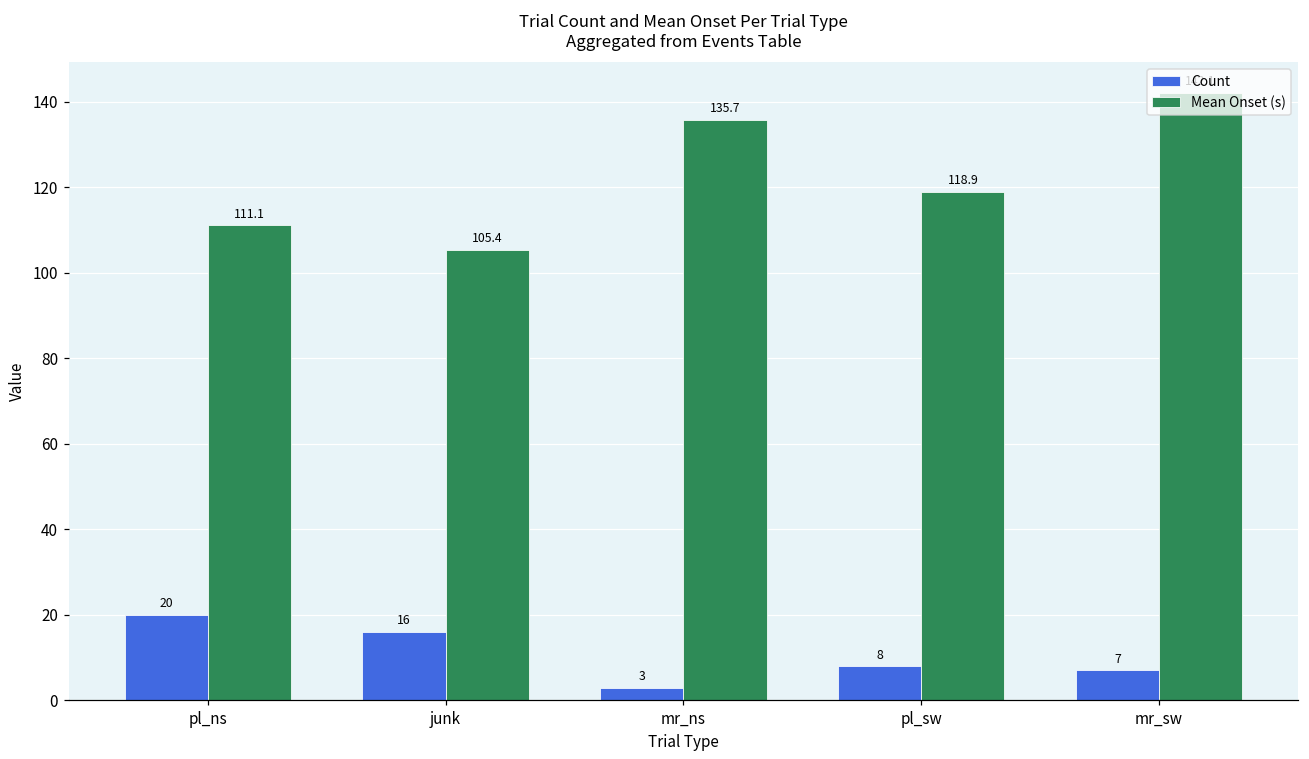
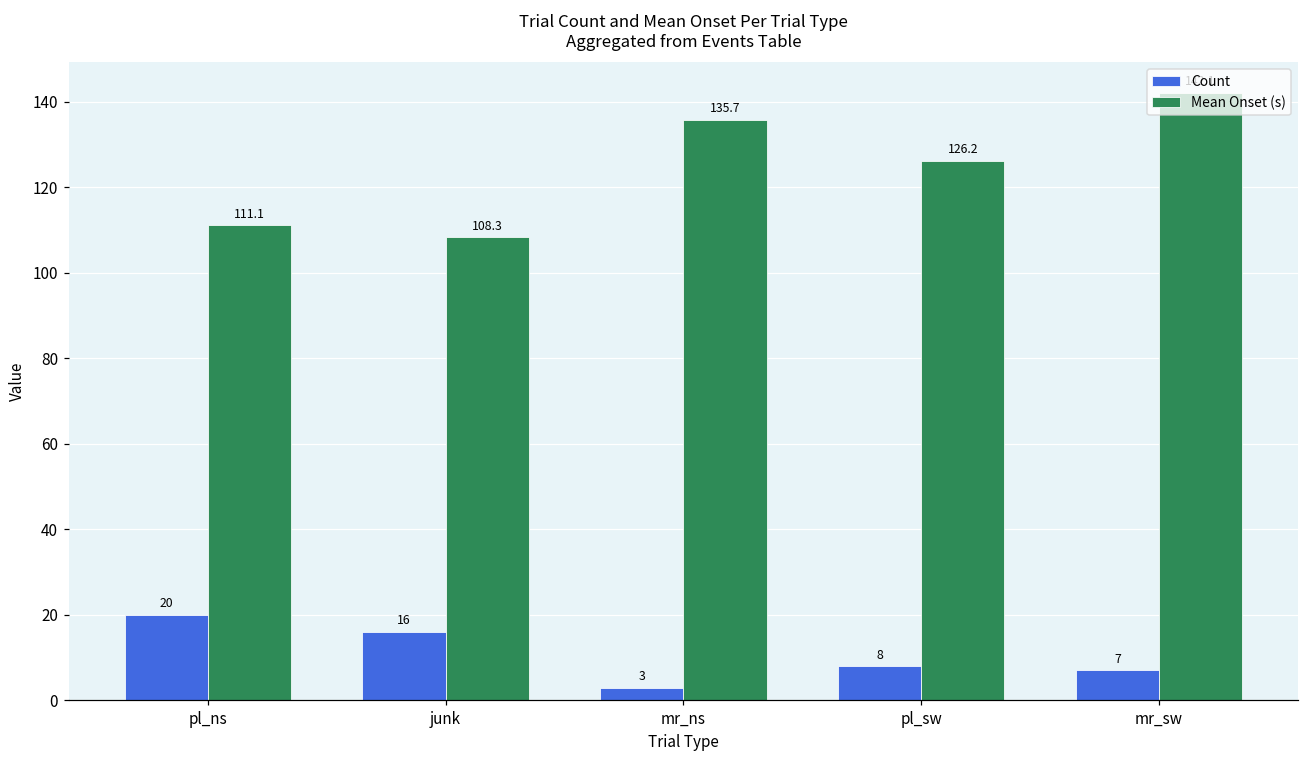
  {
    "Count": {
      "pl_ns": 20,
      "junk": 16,
      "mr_ns": 3,
      "pl_sw": 8,
      "mr_sw": 7
    },
    "Mean Onset (s)": {
      "pl_ns": 111.1,
-     "junk": 105.4,
+     "junk": 108.3,
      "mr_ns": 135.7,
-     "pl_sw": 118.9
+     "pl_sw": 126.2
    }
  }
